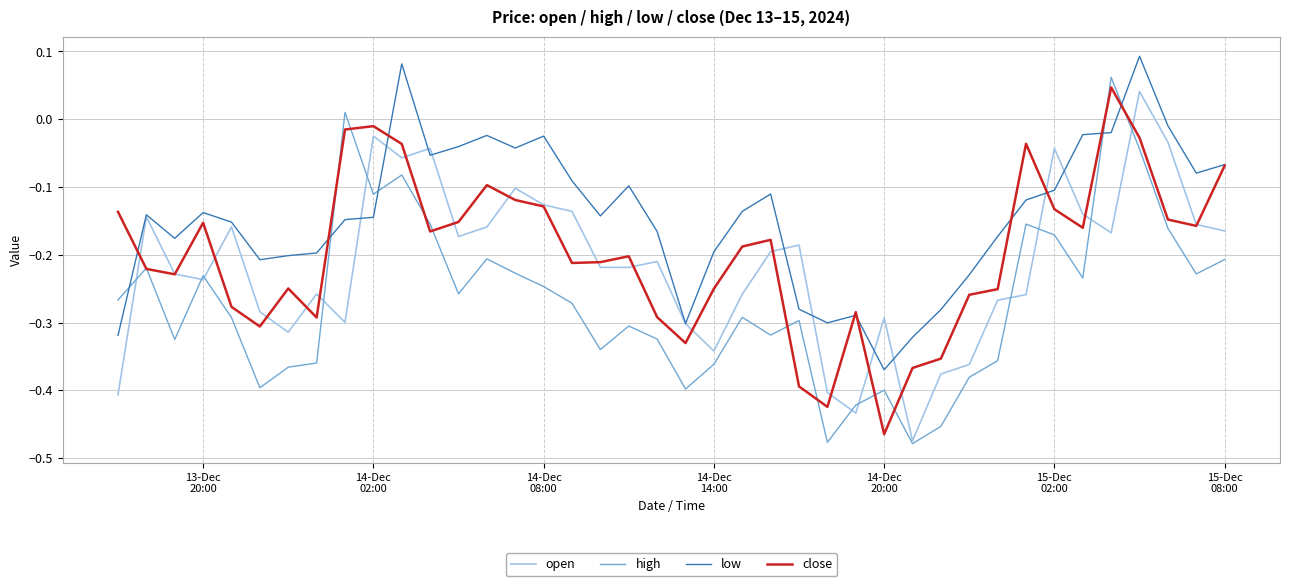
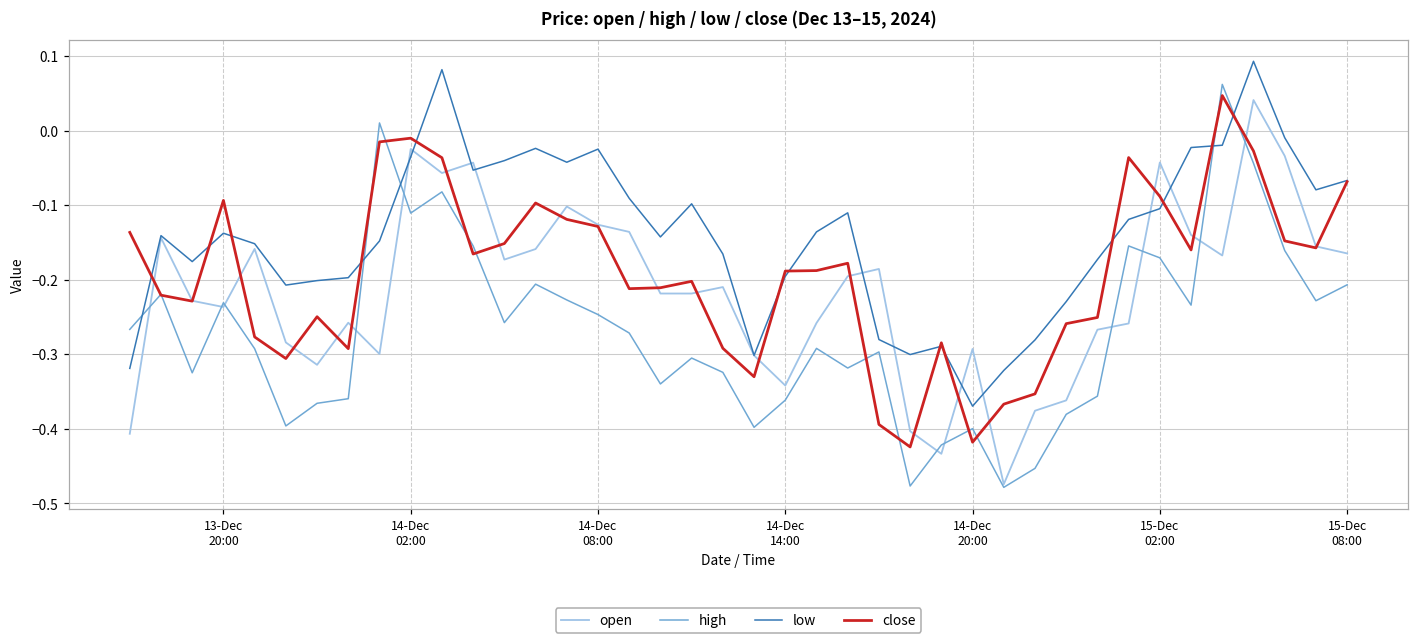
  {
    "low": {
      "13-Dec 20:00": -0.14,
-     "14-Dec 02:00": -0.14,
+     "14-Dec 02:00": -0.04,
      "14-Dec 08:00": -0.02,
      "14-Dec 14:00": -0.20,
      "14-Dec 20:00": -0.37,
      "15-Dec 02:00": -0.10
    },
    "close": {
-     "13-Dec 20:00": -0.15,
+     "13-Dec 20:00": -0.09,
      "14-Dec 02:00": -0.01,
-     "14-Dec 14:00": -0.25,
-     "14-Dec 20:00": -0.46,
-     "15-Dec 02:00": -0.13
+     "14-Dec 14:00": -0.19,
+     "14-Dec 20:00": -0.42,
+     "15-Dec 02:00": -0.09
    }
  }
